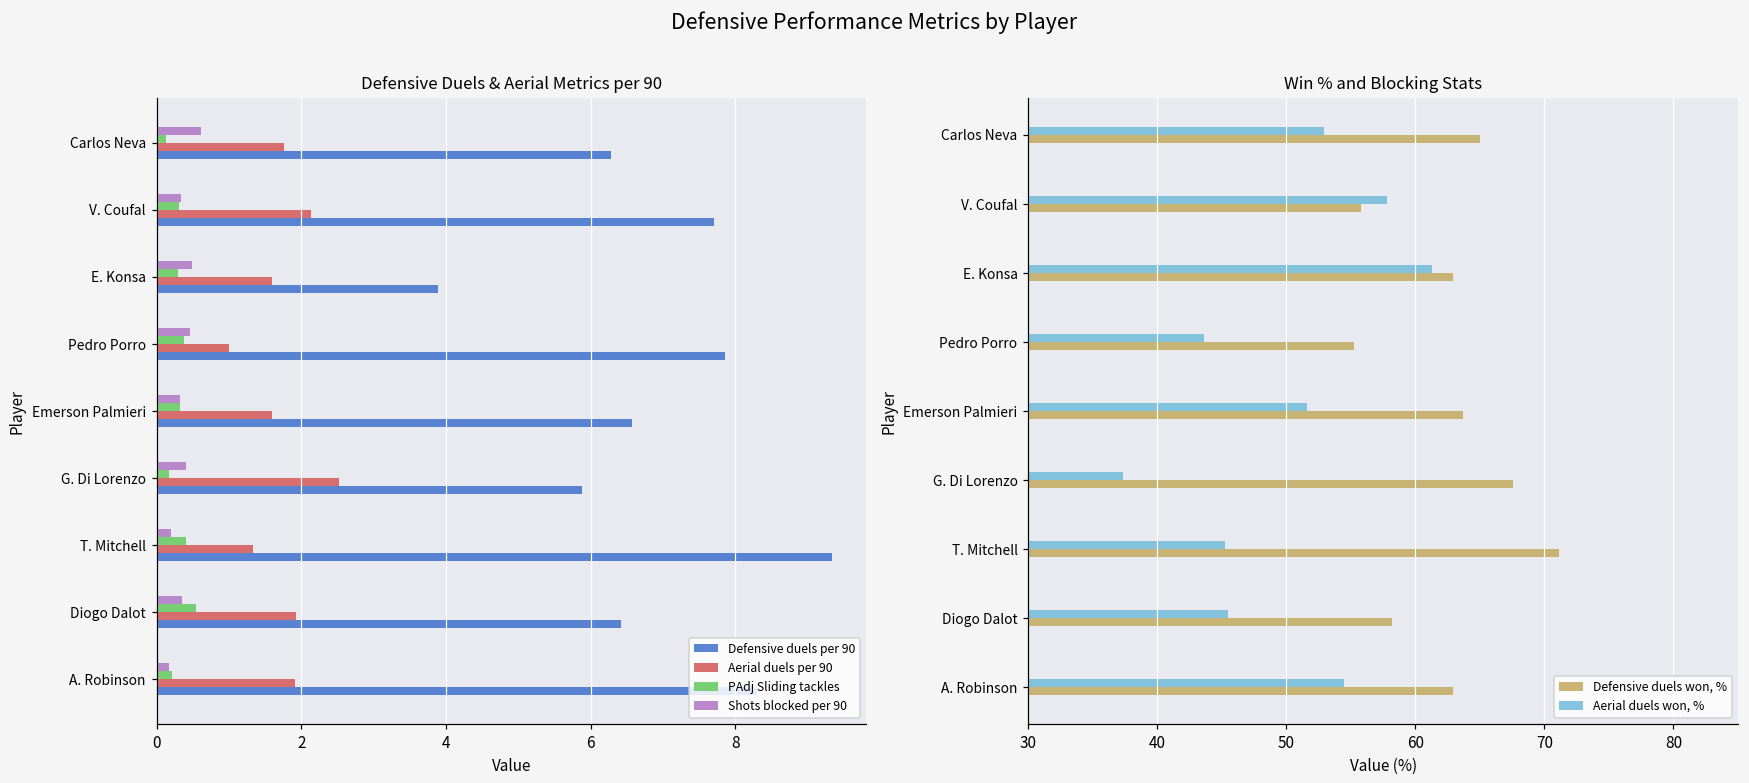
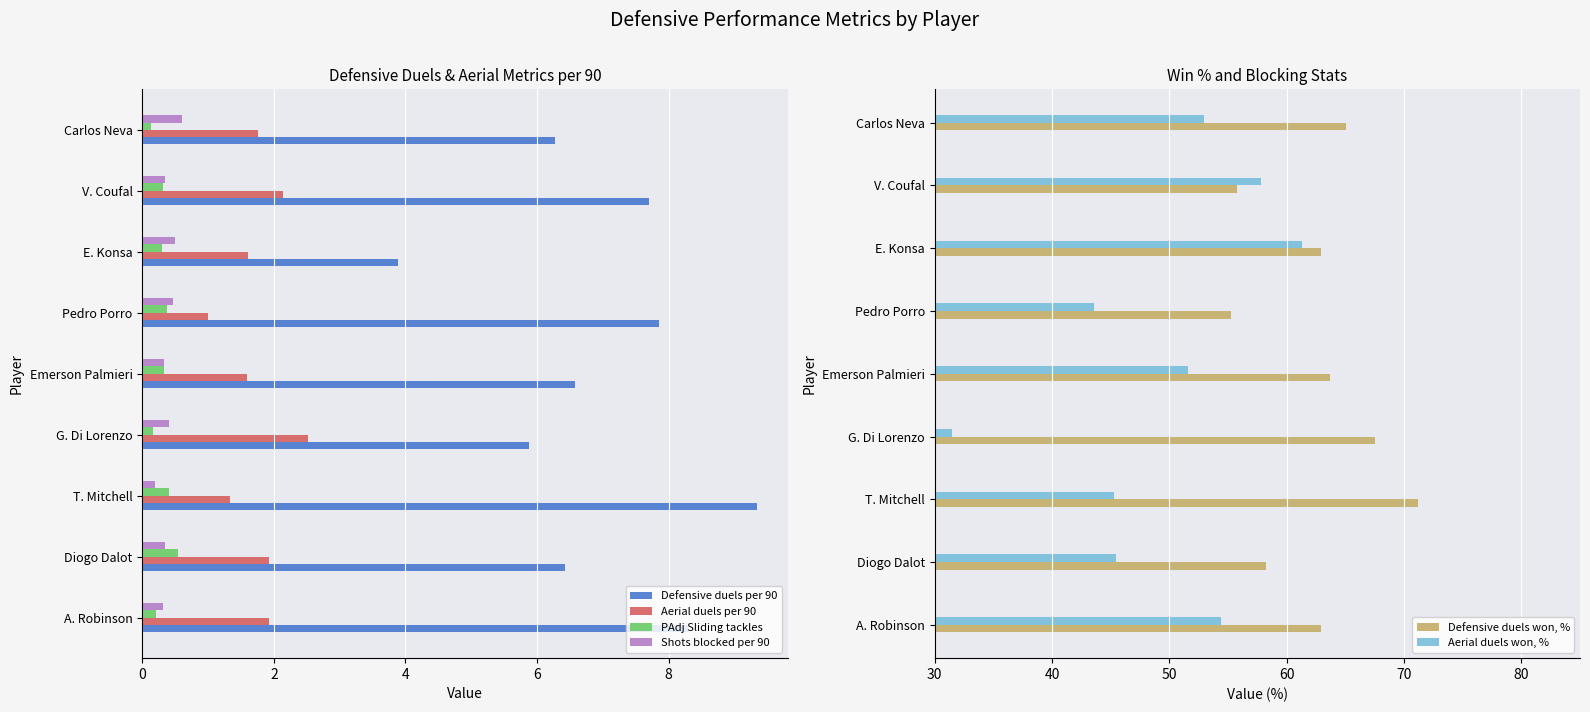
  {
    "Defensive Duels & Aerial Metrics per 90": {
      "Defensive duels per 90": {
        "Carlos Neva": 6.3,
        "V. Coufal": 7.7,
        "E. Konsa": 3.9,
        "Pedro Porro": 7.9,
        "Emerson Palmieri": 6.6,
        "G. Di Lorenzo": 5.9,
        "T. Mitchell": 9.3,
        "Diogo Dalot": 6.4
      },
      "Aerial duels per 90": {
        "Carlos Neva": 1.8,
        "V. Coufal": 2.1,
        "E. Konsa": 1.6,
        "Pedro Porro": 1.0,
        "Emerson Palmieri": 1.6,
        "G. Di Lorenzo": 2.5,
        "T. Mitchell": 1.3,
        "Diogo Dalot": 1.9,
        "A. Robinson": 1.9
      },
      "PAdj Sliding tackles": {
        "Carlos Neva": 0.1,
        "V. Coufal": 0.3,
        "E. Konsa": 0.3,
        "Pedro Porro": 0.4,
        "Emerson Palmieri": 0.3,
        "G. Di Lorenzo": 0.2,
        "T. Mitchell": 0.4,
        "Diogo Dalot": 0.5,
        "A. Robinson": 0.2
      },
      "Shots blocked per 90": {
        "Carlos Neva": 0.6,
        "V. Coufal": 0.3,
        "E. Konsa": 0.5,
        "Pedro Porro": 0.5,
        "Emerson Palmieri": 0.3,
        "G. Di Lorenzo": 0.4,
        "T. Mitchell": 0.2,
        "Diogo Dalot": 0.4,
-       "A. Robinson": 0.2
+       "A. Robinson": 0.3
      }
    },
    "Win % and Blocking Stats": {
      "Defensive duels won, %": {
        "Carlos Neva": 65.0,
        "V. Coufal": 55.8,
        "E. Konsa": 62.9,
        "Pedro Porro": 55.2,
        "Emerson Palmieri": 63.7,
        "G. Di Lorenzo": 67.5,
        "T. Mitchell": 71.2,
        "Diogo Dalot": 58.2,
        "A. Robinson": 63.0
      },
      "Aerial duels won, %": {
        "Carlos Neva": 52.9,
        "V. Coufal": 57.8,
        "E. Konsa": 61.3,
        "Pedro Porro": 43.6,
        "Emerson Palmieri": 51.6,
-       "G. Di Lorenzo": 37.4,
+       "G. Di Lorenzo": 31.4,
        "T. Mitchell": 45.3,
        "Diogo Dalot": 45.5,
        "A. Robinson": 54.4
      }
    }
  }
